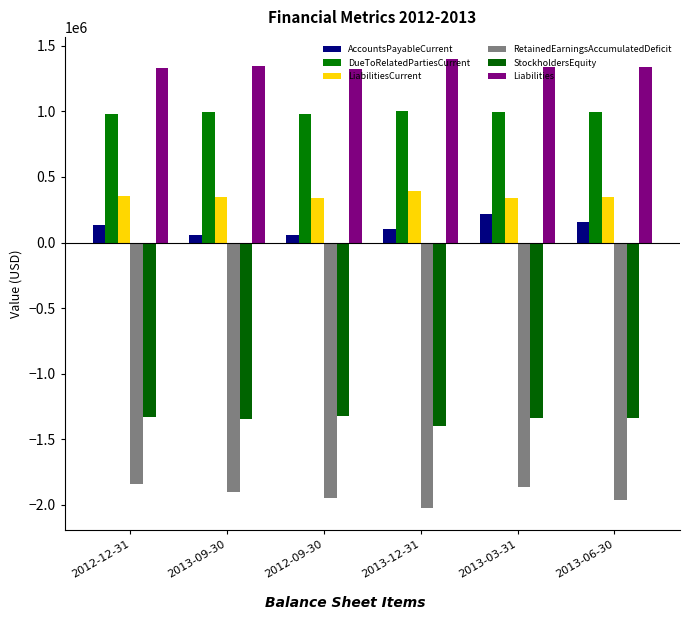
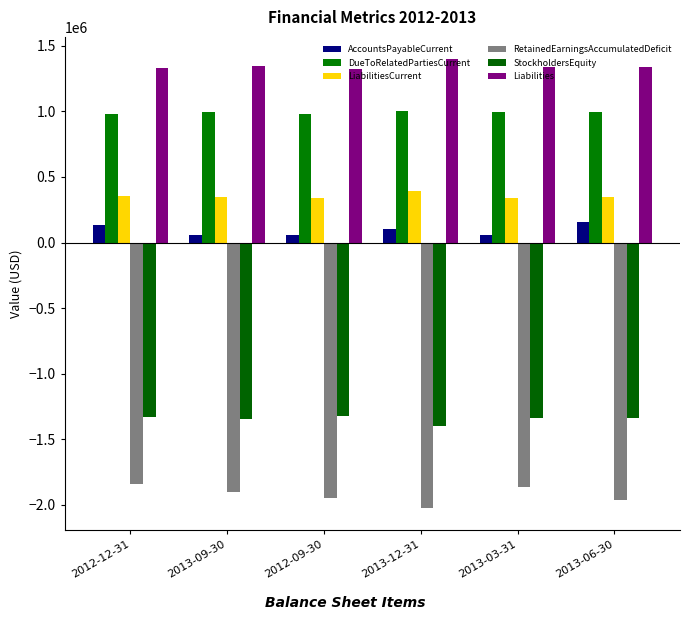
  {
    "AccountsPayableCurrent": {
      "2012-12-31": 130000,
      "2013-09-30": 60000,
      "2012-09-30": 60000,
      "2013-12-31": 110000,
-     "2013-03-31": 220000,
+     "2013-03-31": 60000,
      "2013-06-30": 160000
    },
    "LiabilitiesCurrent": {
      "2012-12-31": 350000,
      "2013-09-30": 350000,
      "2012-09-30": 340000,
      "2013-12-31": 390000,
      "2013-03-31": 340000,
      "2013-06-30": 350000
    },
    "RetainedEarningsAccumulatedDeficit": {
      "2012-12-31": -1850000,
      "2013-09-30": -1900000,
      "2012-09-30": -1950000,
      "2013-12-31": -2020000,
      "2013-03-31": -1860000,
      "2013-06-30": -1970000
    },
    "Liabilities": {
      "2012-12-31": 1330000,
      "2013-09-30": 1350000,
      "2012-09-30": 1320000,
      "2013-12-31": 1400000,
      "2013-03-31": 1340000,
      "2013-06-30": 1340000
    }
  }
